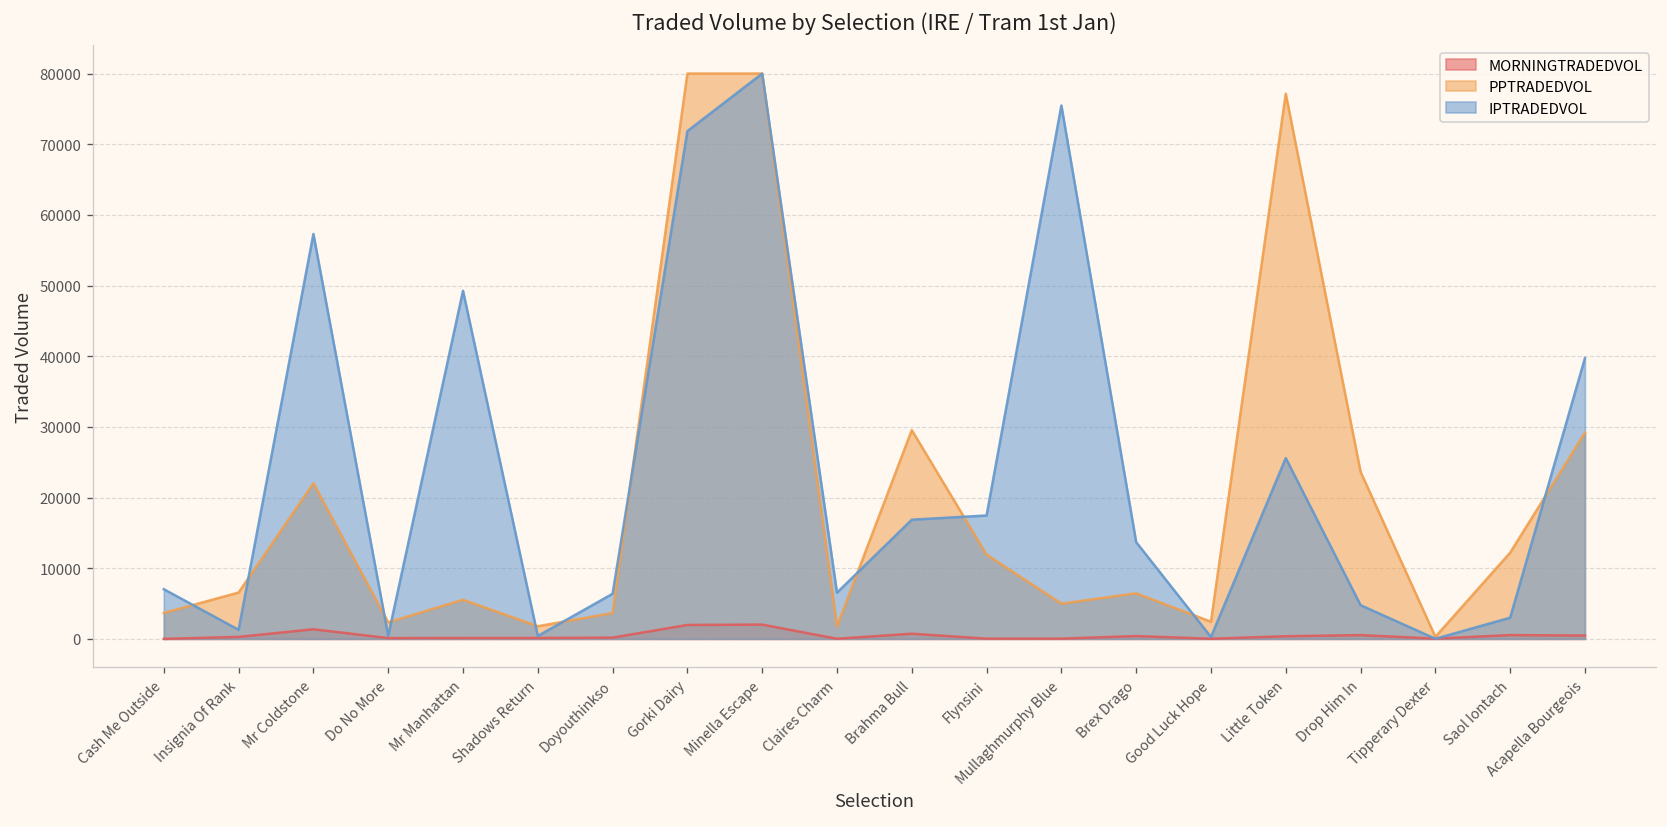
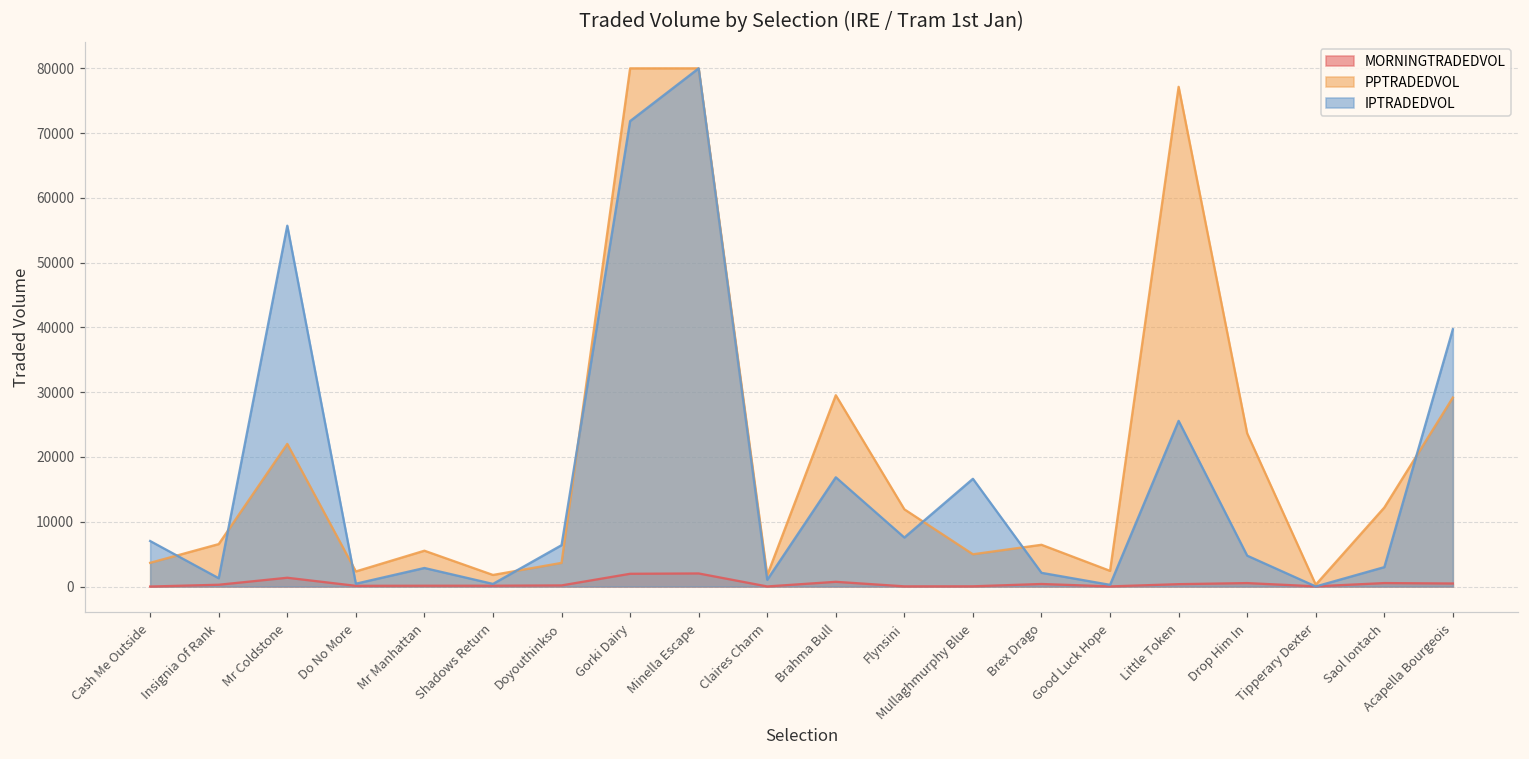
  {
    "IPTRADEDVOL": {
      "Cash Me Outside": 7000,
      "Insignia Of Rank": 1000,
-     "Mr Coldstone": 57000,
-     "Mr Manhattan": 49000,
+     "Mr Coldstone": 56000,
+     "Mr Manhattan": 3000,
      "Doyouthinkso": 6000,
      "Gorki Dairy": 72000,
-     "Claires Charm": 7000,
+     "Claires Charm": 1000,
      "Brahma Bull": 17000,
-     "Flynsini": 17000,
-     "Mullaghmurphy Blue": 75000,
-     "Brex Drago": 14000,
+     "Flynsini": 8000,
+     "Mullaghmurphy Blue": 17000,
+     "Brex Drago": 2000,
      "Little Token": 26000,
      "Drop Him In": 5000,
      "Saol Iontach": 3000,
      "Acapella Bourgeois": 40000
    }
  }
